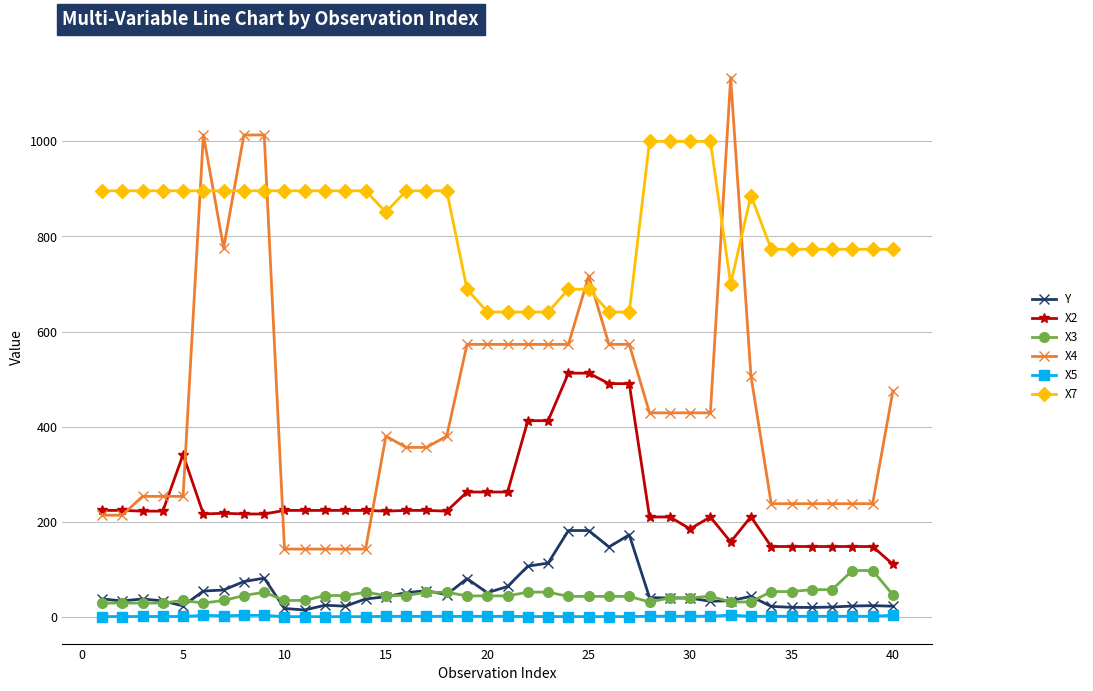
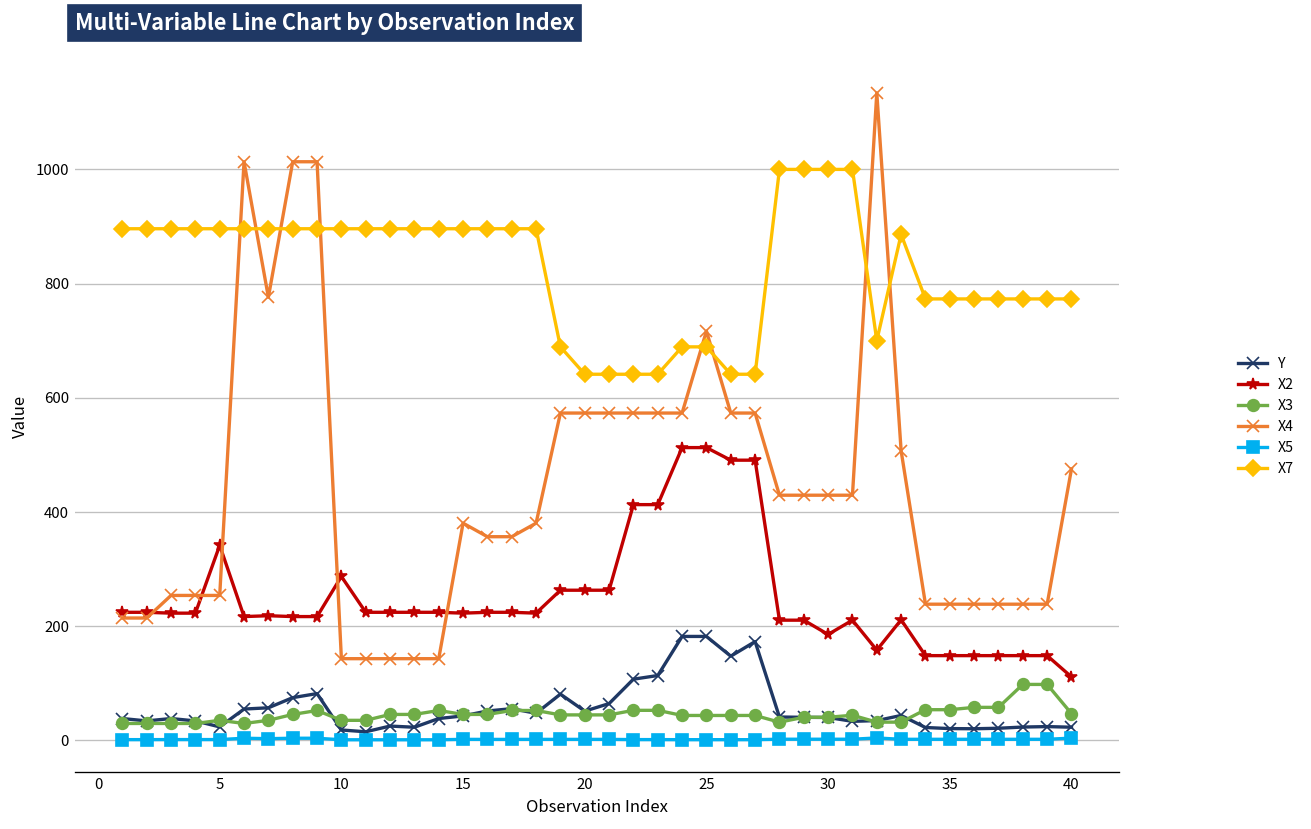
  {
    "Y": {
      "5": 20,
      "10": 20,
      "20": 50,
      "25": 180,
      "35": 20,
      "40": 20
    },
    "X2": {
      "5": 340,
-     "10": 220,
+     "10": 290,
      "15": 220,
      "20": 260,
      "25": 510,
      "30": 190,
      "35": 150,
      "40": 110
    },
    "X3": {
      "5": 30,
      "10": 30,
      "20": 40,
      "25": 40,
      "35": 50,
      "40": 50
    },
    "X4": {
      "5": 250,
      "10": 140,
      "15": 380,
      "20": 570,
      "25": 720,
      "30": 430,
      "35": 240,
      "40": 480
    },
    "X5": {
      "5": 0,
      "10": 0,
      "15": 0,
      "20": 0,
      "25": 0,
      "30": 0,
      "35": 0,
      "40": 0
    },
    "X7": {
      "5": 900,
      "10": 900,
-     "15": 850,
+     "15": 900,
      "20": 640,
      "25": 690,
      "30": 1000,
      "35": 770,
      "40": 770
    }
  }
